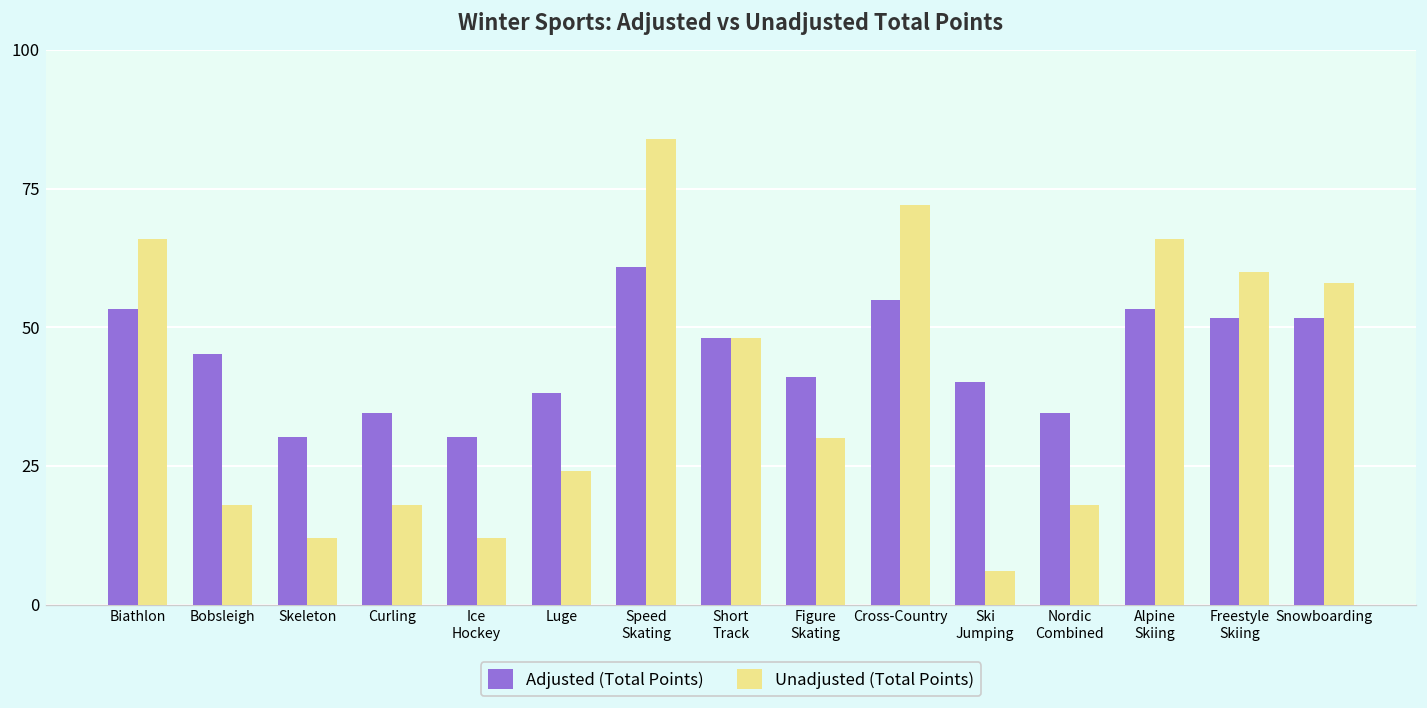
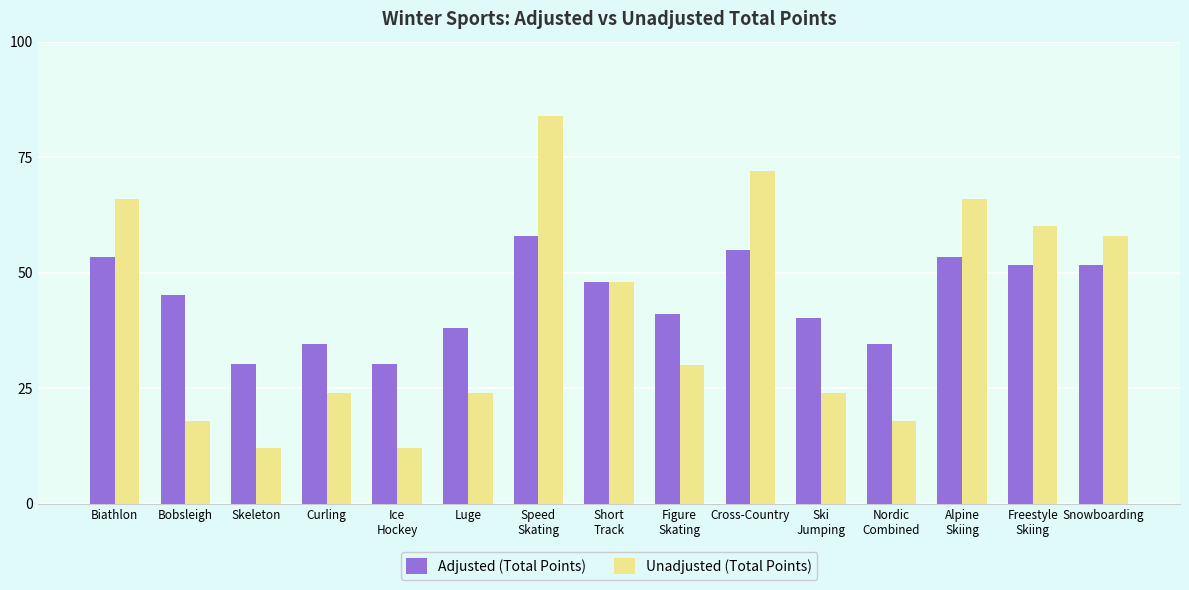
  {
    "Adjusted (Total Points)": {
      "Biathlon": 53,
      "Bobsleigh": 45,
      "Skeleton": 30,
      "Curling": 35,
      "Ice Hockey": 30,
      "Luge": 38,
-     "Speed Skating": 61,
+     "Speed Skating": 58,
      "Short Track": 48,
      "Figure Skating": 41,
      "Cross-Country": 55,
      "Ski Jumping": 40,
      "Nordic Combined": 35,
      "Alpine Skiing": 53,
      "Freestyle Skiing": 52,
      "Snowboarding": 52
    },
    "Unadjusted (Total Points)": {
      "Biathlon": 66,
      "Bobsleigh": 18,
      "Skeleton": 12,
-     "Curling": 18,
+     "Curling": 24,
      "Ice Hockey": 12,
      "Luge": 24,
      "Speed Skating": 84,
      "Short Track": 48,
      "Figure Skating": 30,
      "Cross-Country": 72,
-     "Ski Jumping": 6,
+     "Ski Jumping": 24,
      "Nordic Combined": 18,
      "Alpine Skiing": 66,
      "Freestyle Skiing": 60,
      "Snowboarding": 58
    }
  }
